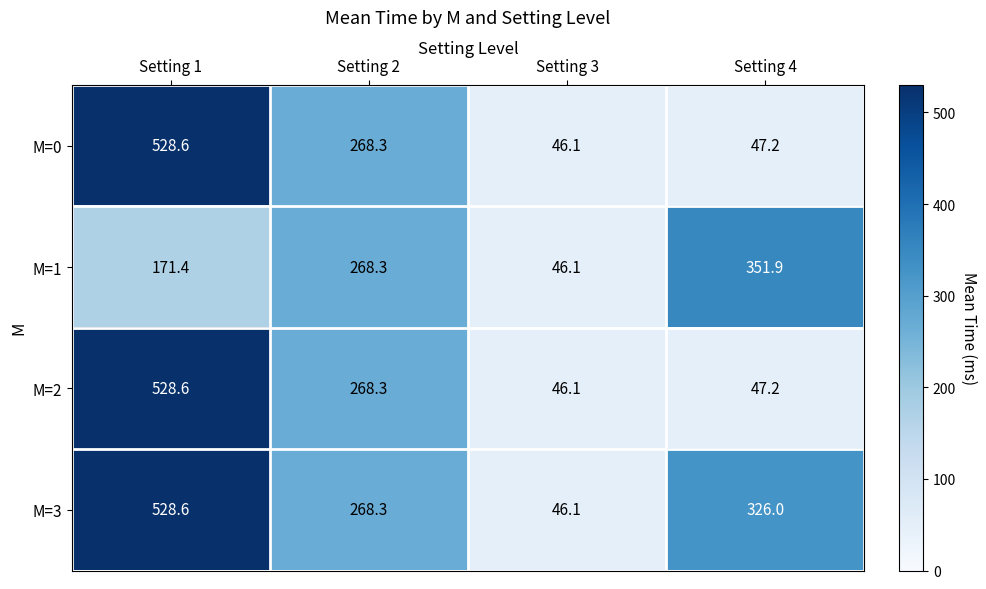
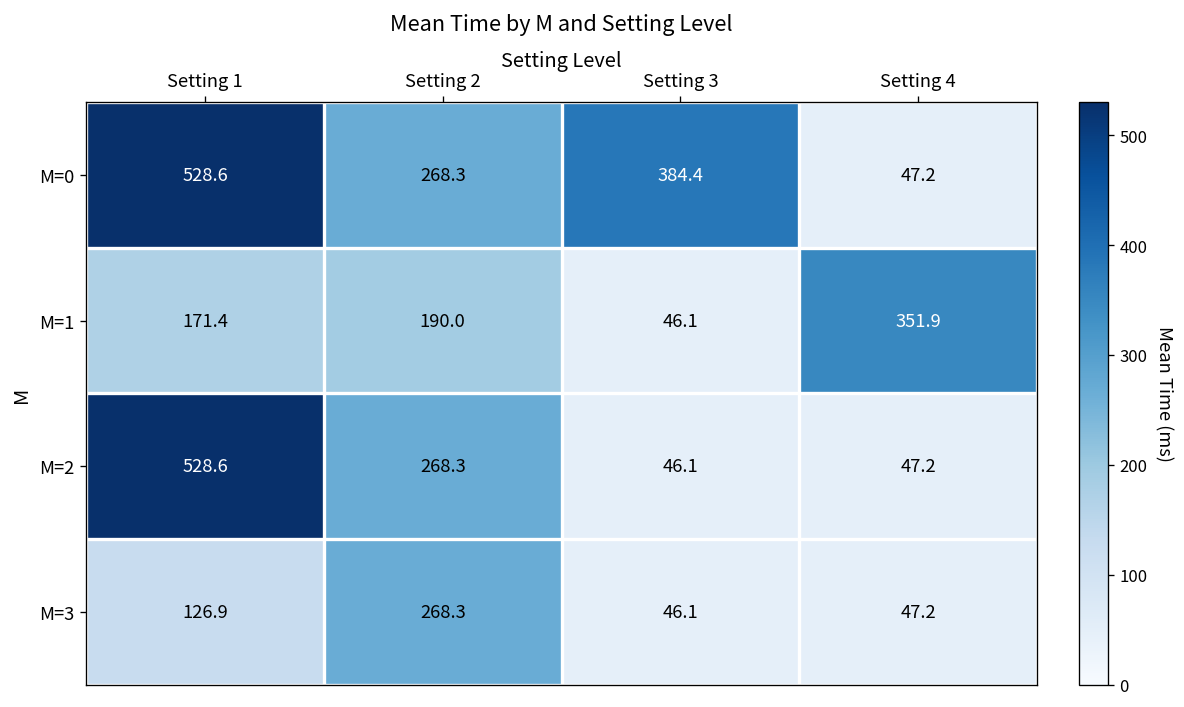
  {
    "M=0": {
      "Setting 1": 528.6,
      "Setting 2": 268.3,
-     "Setting 3": 46.1,
+     "Setting 3": 384.4,
      "Setting 4": 47.2
    },
    "M=1": {
      "Setting 1": 171.4,
-     "Setting 2": 268.3,
+     "Setting 2": 190.0,
      "Setting 3": 46.1,
      "Setting 4": 351.9
    },
    "M=2": {
      "Setting 1": 528.6,
      "Setting 2": 268.3,
      "Setting 3": 46.1,
      "Setting 4": 47.2
    },
    "M=3": {
-     "Setting 1": 528.6,
+     "Setting 1": 126.9,
      "Setting 2": 268.3,
      "Setting 3": 46.1,
-     "Setting 4": 326.0
+     "Setting 4": 47.2
    }
  }
